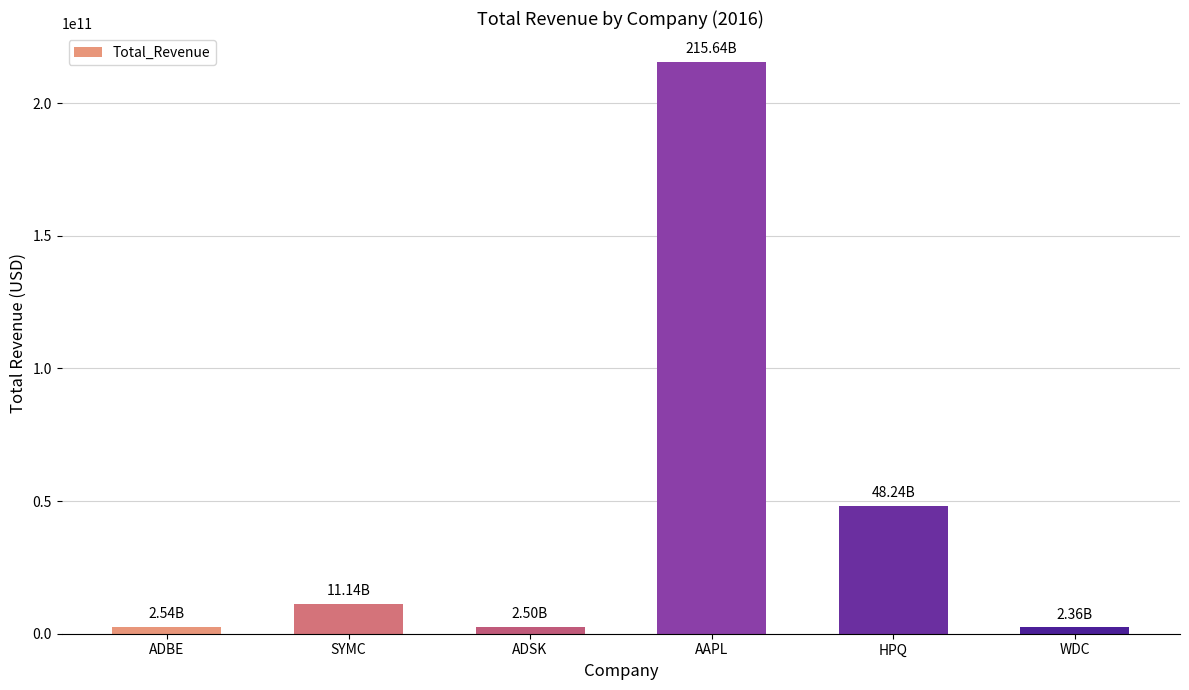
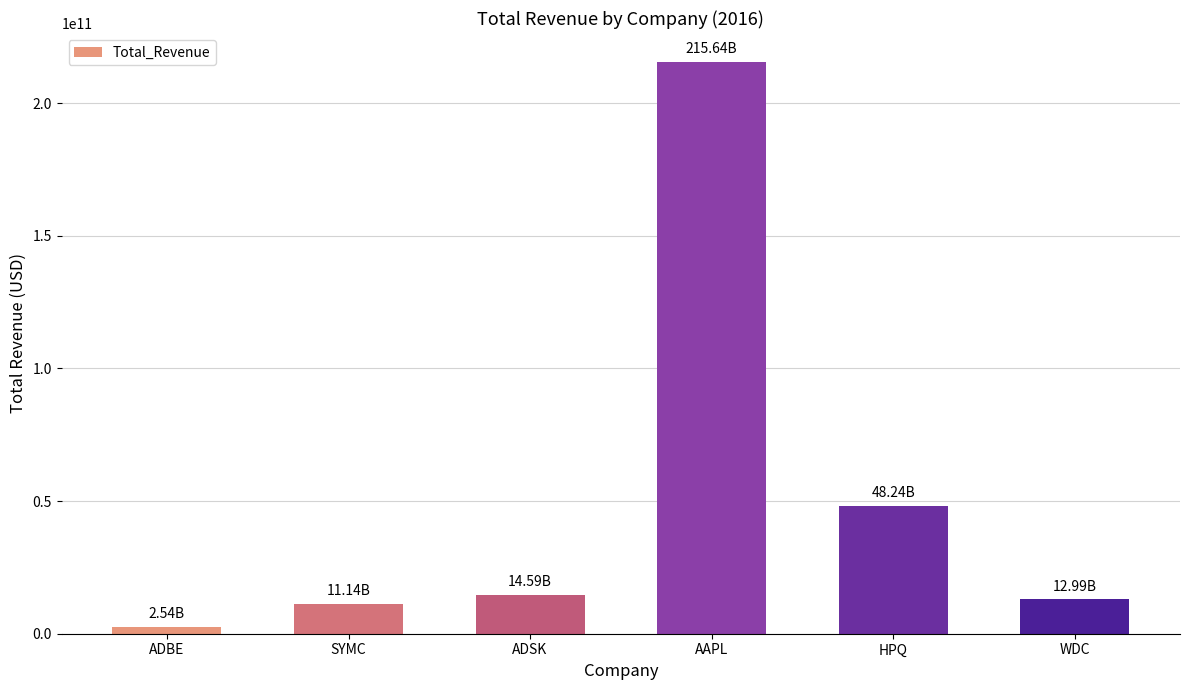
  {
    "ADBE": "2.54B",
    "SYMC": "11.14B",
-   "ADSK": "2.50B",
+   "ADSK": "14.59B",
    "AAPL": "215.64B",
    "HPQ": "48.24B",
-   "WDC": "2.36B"
+   "WDC": "12.99B"
  }
